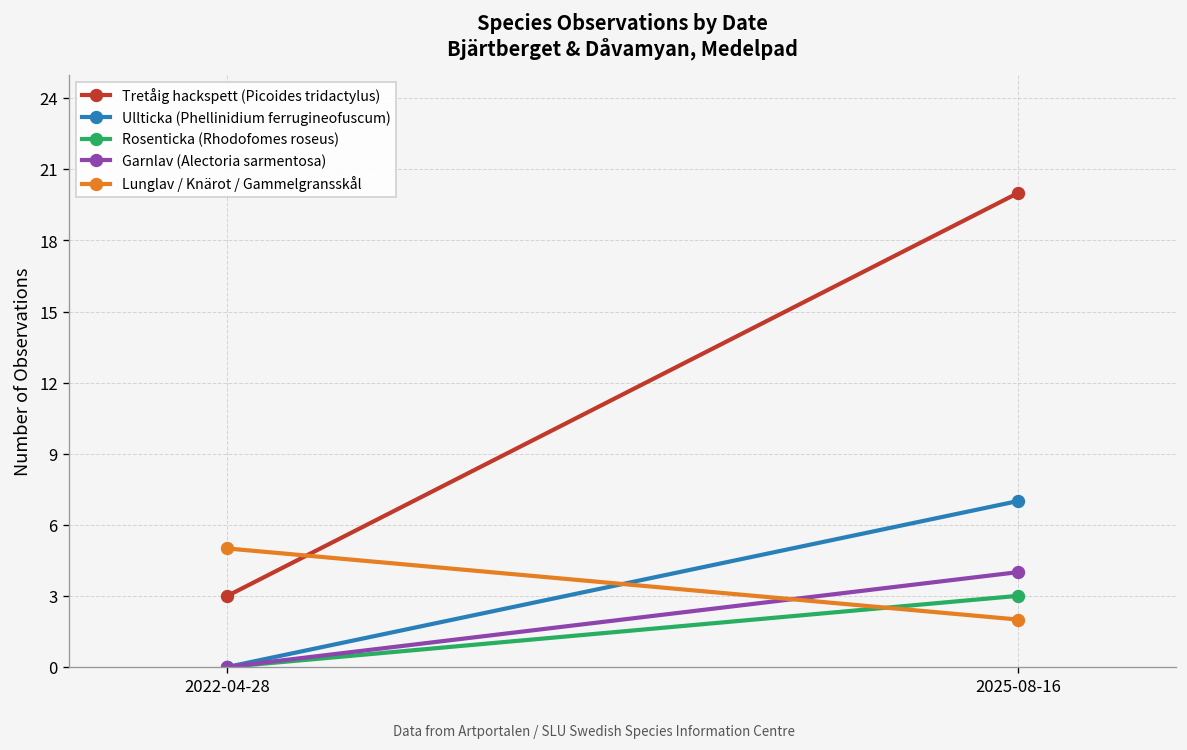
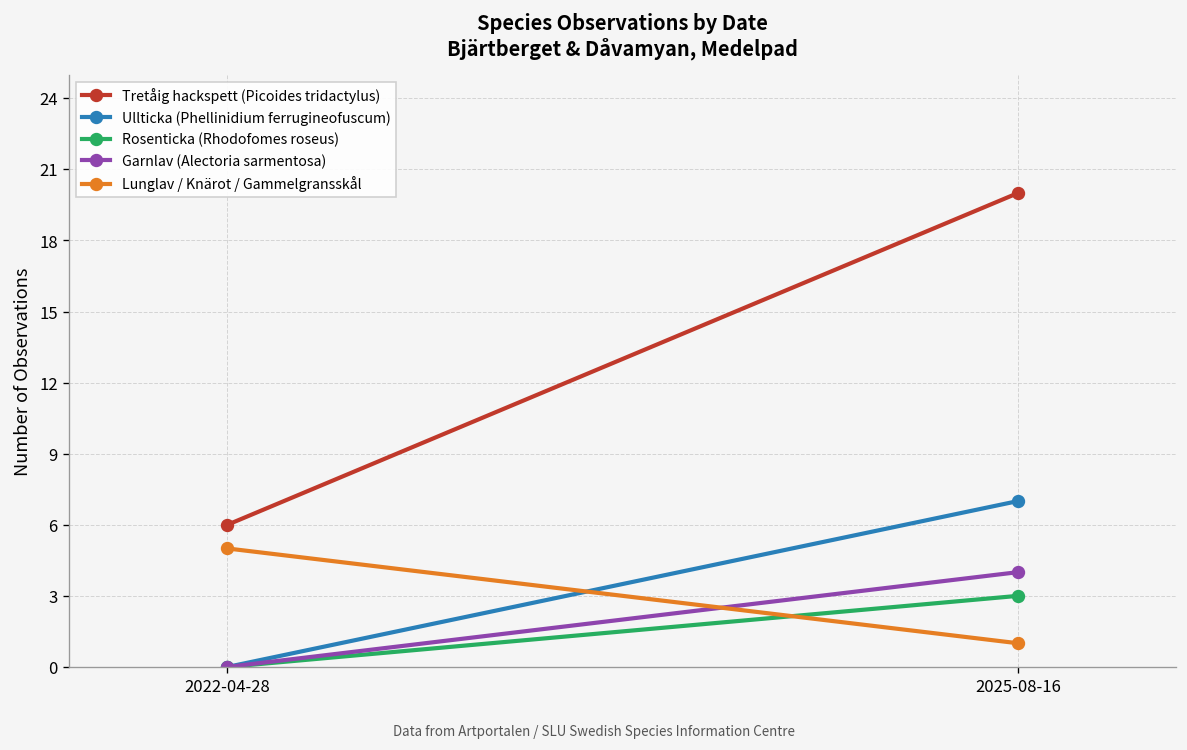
  {
    "Tretåig hackspett (Picoides tridactylus)": {
-     "2022-04-28": 3,
+     "2022-04-28": 6,
      "2025-08-16": 20
    },
    "Ullticka (Phellinidium ferrugineofuscum)": {
      "2025-08-16": 7
    },
    "Rosenticka (Rhodofomes roseus)": {
      "2025-08-16": 3
    },
    "Garnlav (Alectoria sarmentosa)": {
      "2025-08-16": 4
    },
    "Lunglav / Knärot / Gammelgransskål": {
      "2022-04-28": 5,
-     "2025-08-16": 2
+     "2025-08-16": 1
    }
  }
